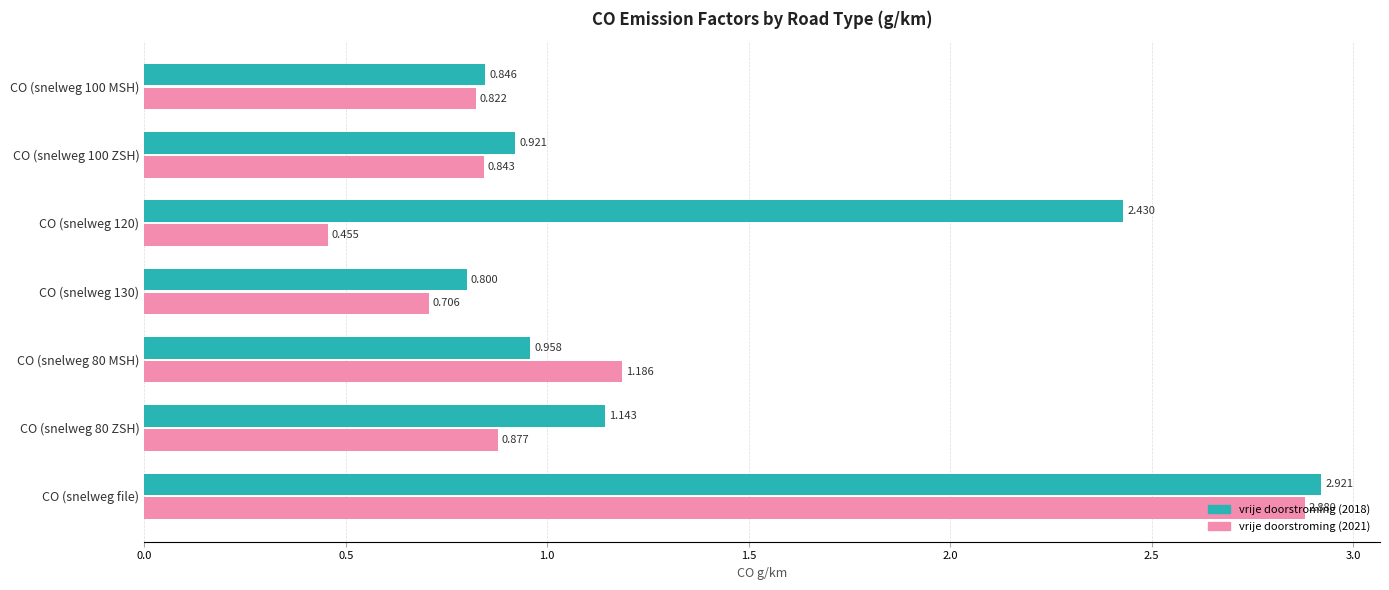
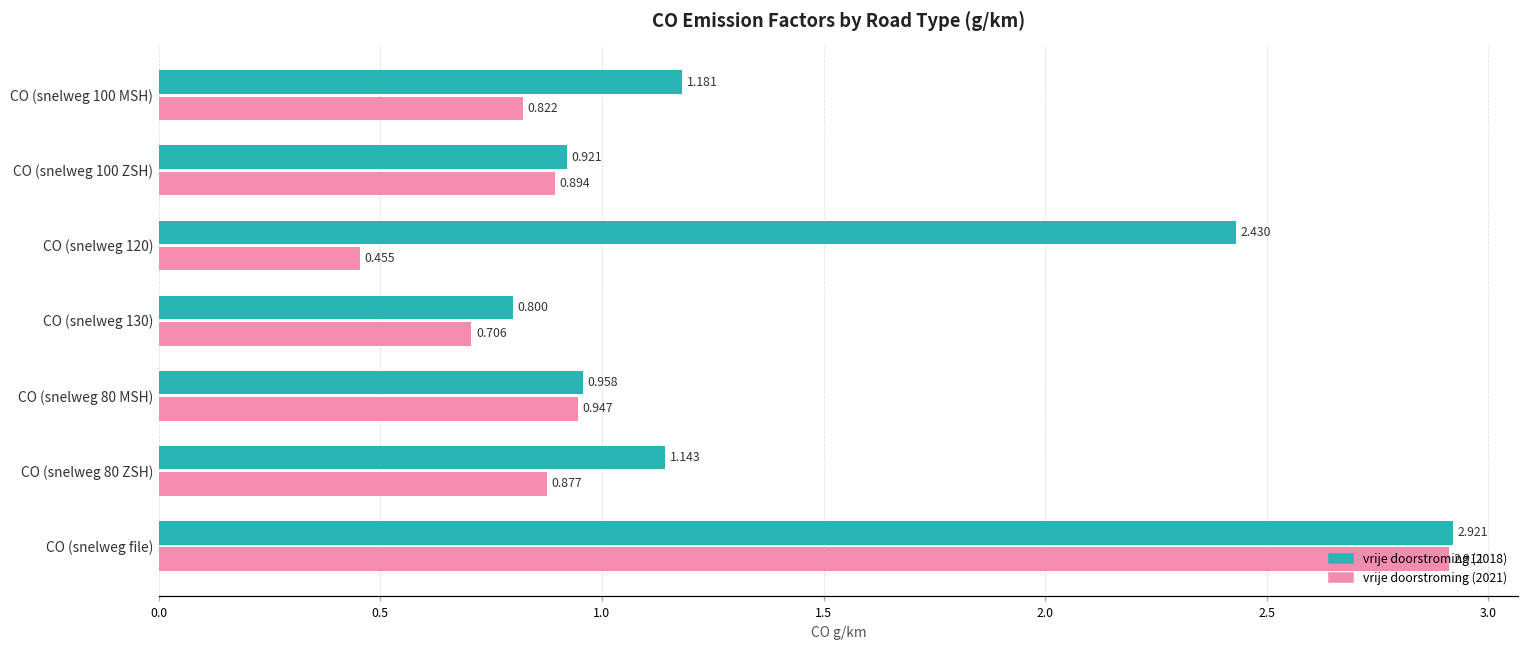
  {
    "vrije doorstroming (2018)": {
-     "CO (snelweg 100 MSH)": 0.846,
+     "CO (snelweg 100 MSH)": 1.181,
      "CO (snelweg 100 ZSH)": 0.921,
      "CO (snelweg 120)": 2.430,
      "CO (snelweg 130)": 0.800,
      "CO (snelweg 80 MSH)": 0.958,
      "CO (snelweg 80 ZSH)": 1.143,
      "CO (snelweg file)": 2.921
    },
    "vrije doorstroming (2021)": {
      "CO (snelweg 100 MSH)": 0.822,
-     "CO (snelweg 100 ZSH)": 0.843,
+     "CO (snelweg 100 ZSH)": 0.894,
      "CO (snelweg 120)": 0.455,
      "CO (snelweg 130)": 0.706,
-     "CO (snelweg 80 MSH)": 1.186,
+     "CO (snelweg 80 MSH)": 0.947,
      "CO (snelweg 80 ZSH)": 0.877,
-     "CO (snelweg file)": 2.880
+     "CO (snelweg file)": 2.911
    }
  }
